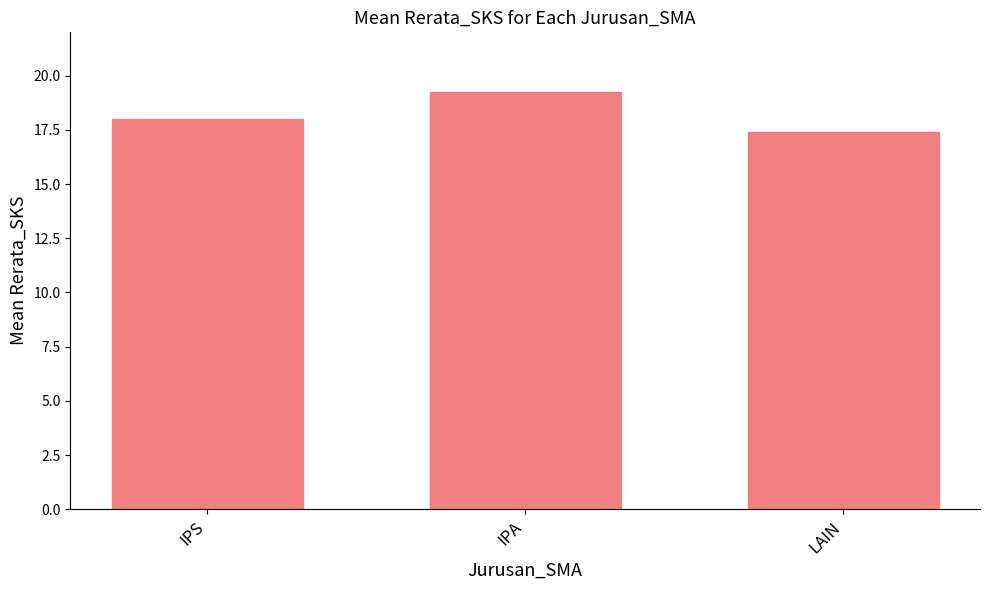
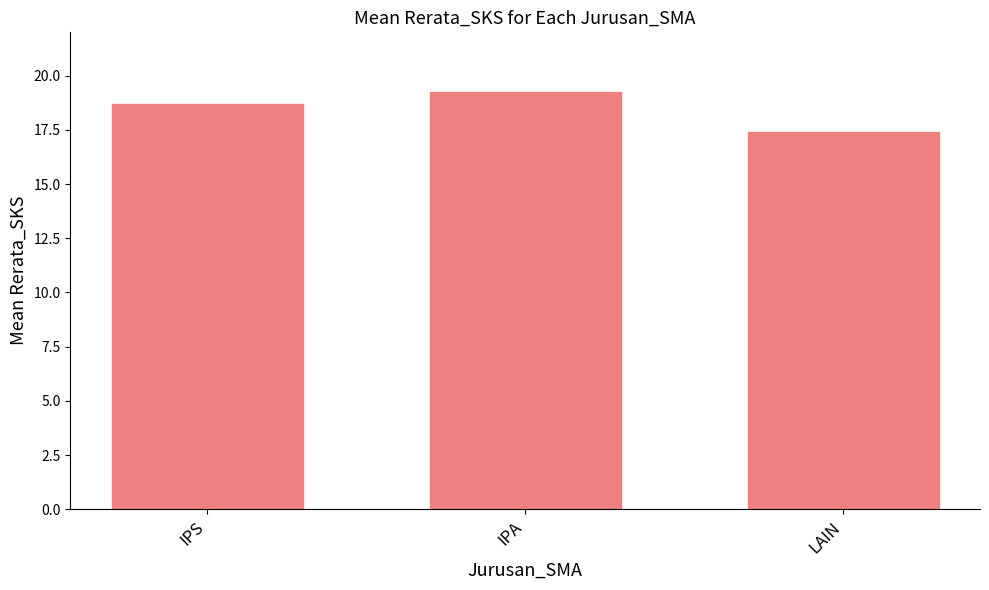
  {
-   "IPS": 18.0,
+   "IPS": 18.7,
    "IPA": 19.3,
    "LAIN": 17.4
  }
